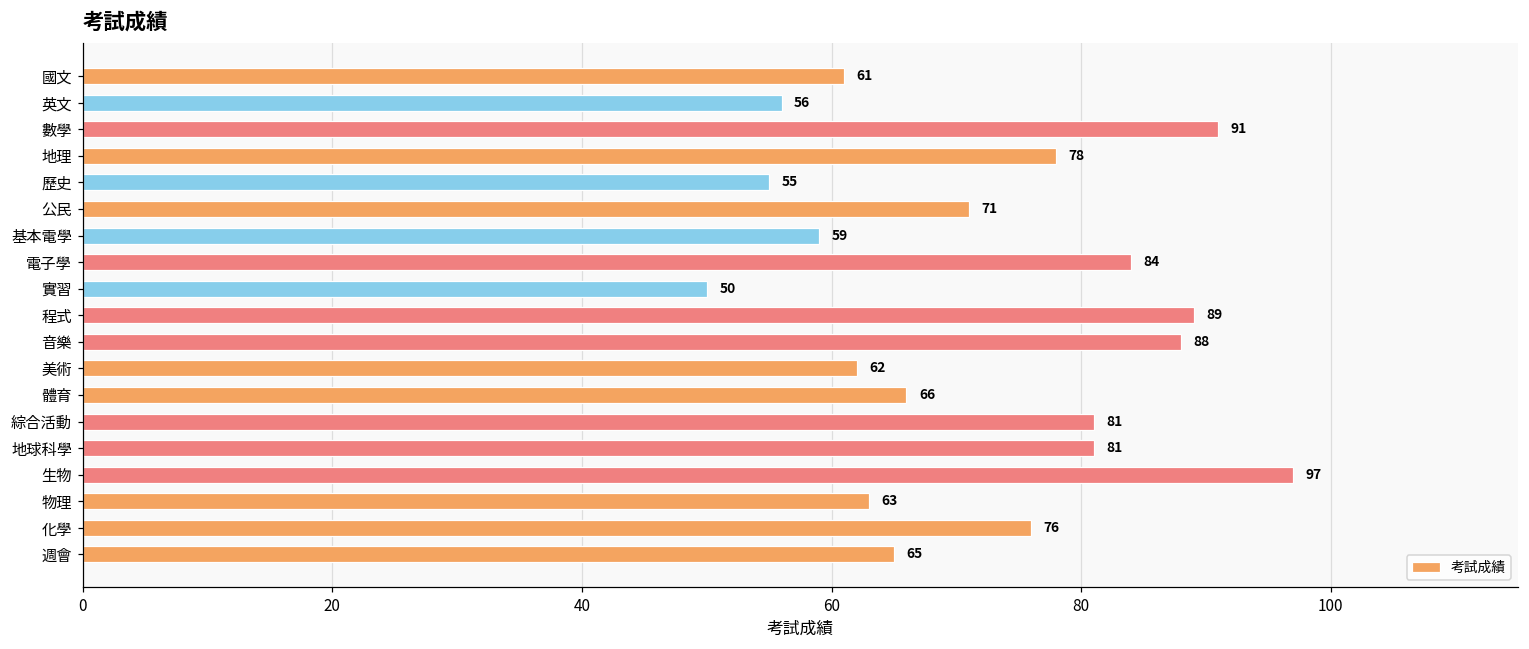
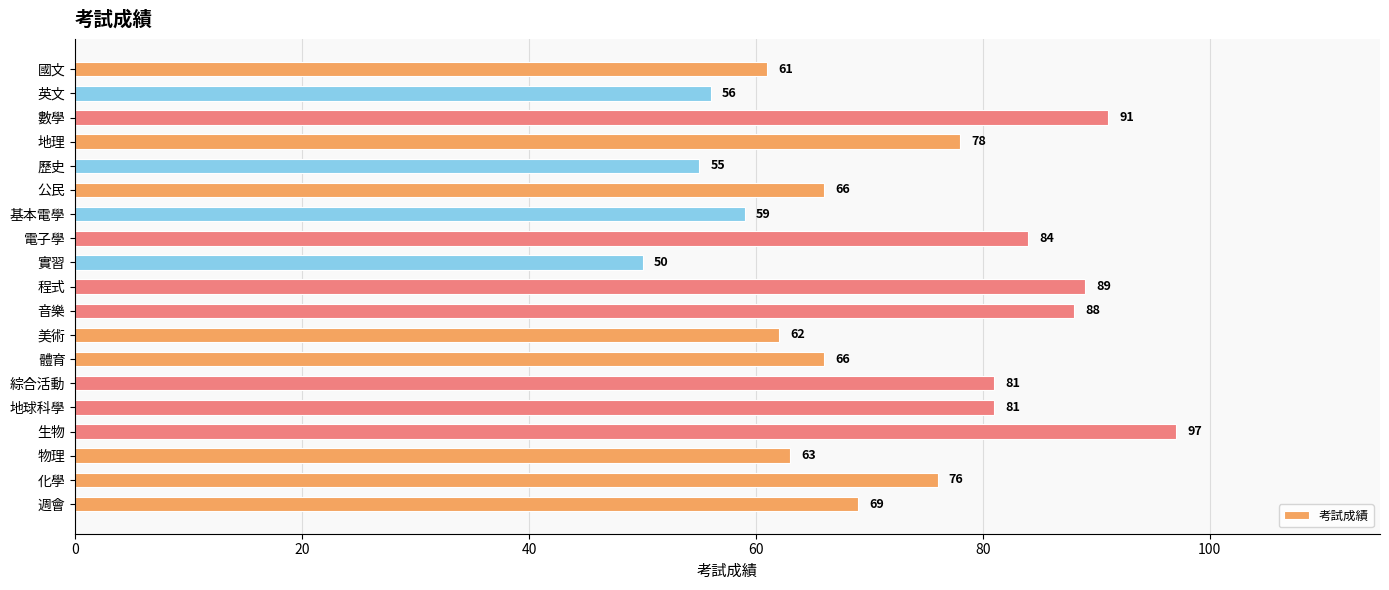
  {
    "國文": 61,
    "英文": 56,
    "數學": 91,
    "地理": 78,
    "歷史": 55,
-   "公民": 71,
+   "公民": 66,
    "基本電學": 59,
    "電子學": 84,
    "實習": 50,
    "程式": 89,
    "音樂": 88,
    "美術": 62,
    "體育": 66,
    "綜合活動": 81,
    "地球科學": 81,
    "生物": 97,
    "物理": 63,
    "化學": 76,
-   "週會": 65
+   "週會": 69
  }
